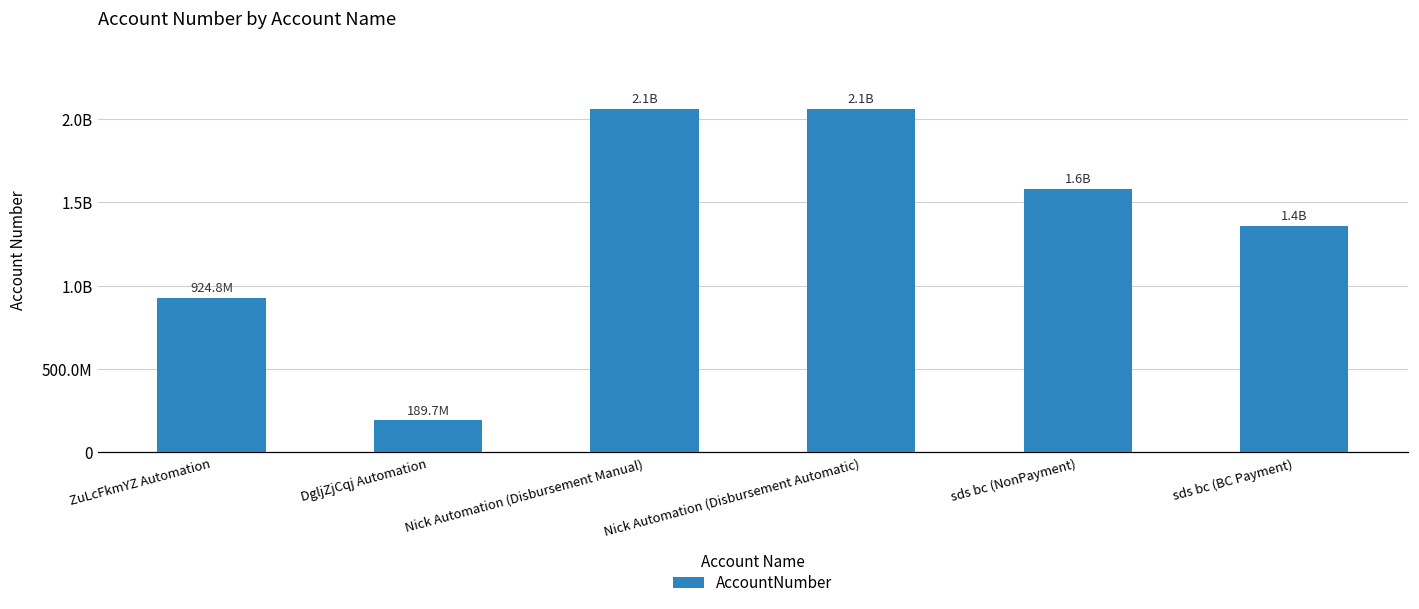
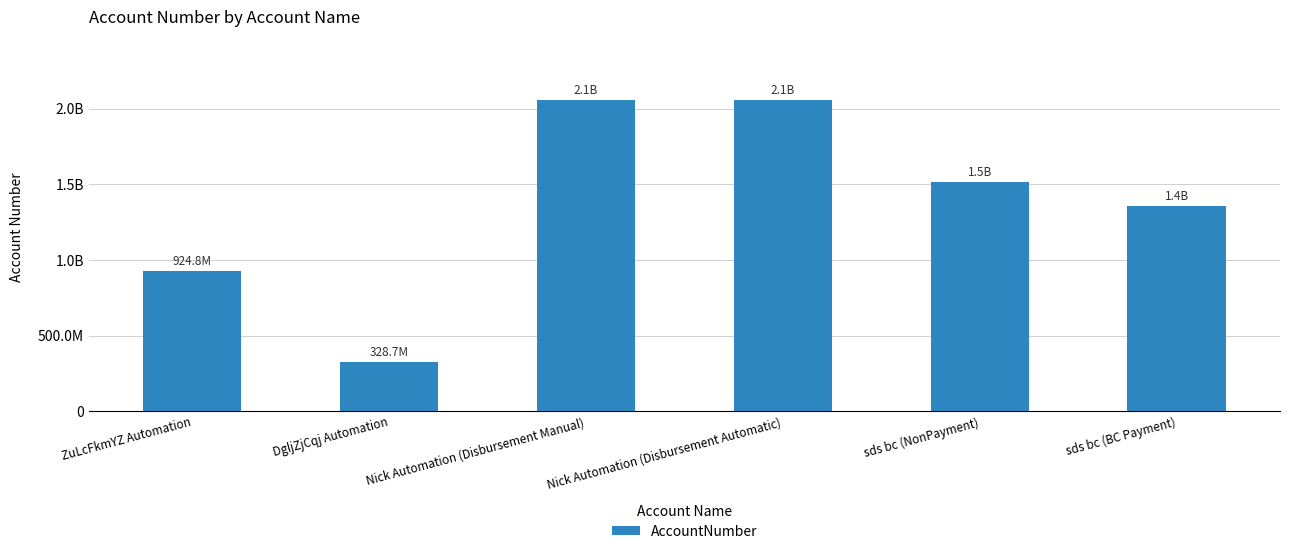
  {
    "ZuLcFkmYZ Automation": "924.8M",
-   "DgljZjCqj Automation": "189.7M",
+   "DgljZjCqj Automation": "328.7M",
    "Nick Automation (Disbursement Manual)": "2.1B",
    "Nick Automation (Disbursement Automatic)": "2.1B",
-   "sds bc (NonPayment)": "1.6B",
+   "sds bc (NonPayment)": "1.5B",
    "sds bc (BC Payment)": "1.4B"
  }
